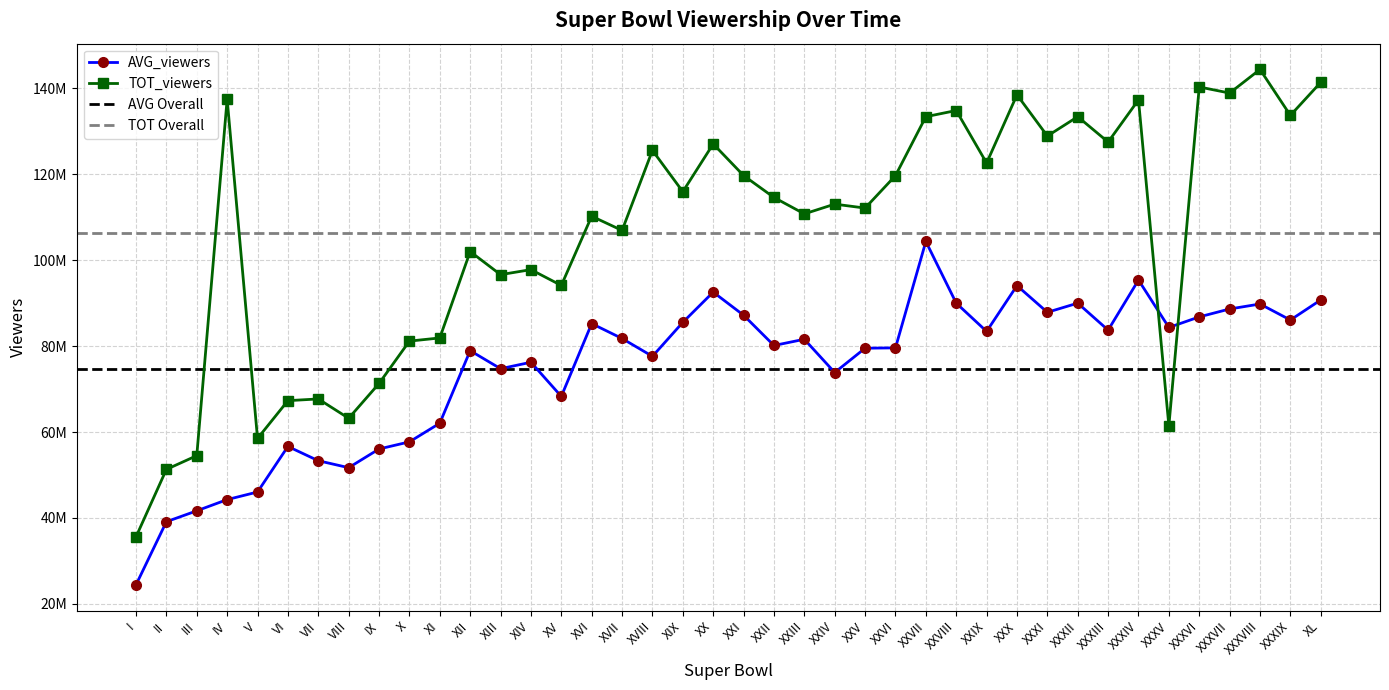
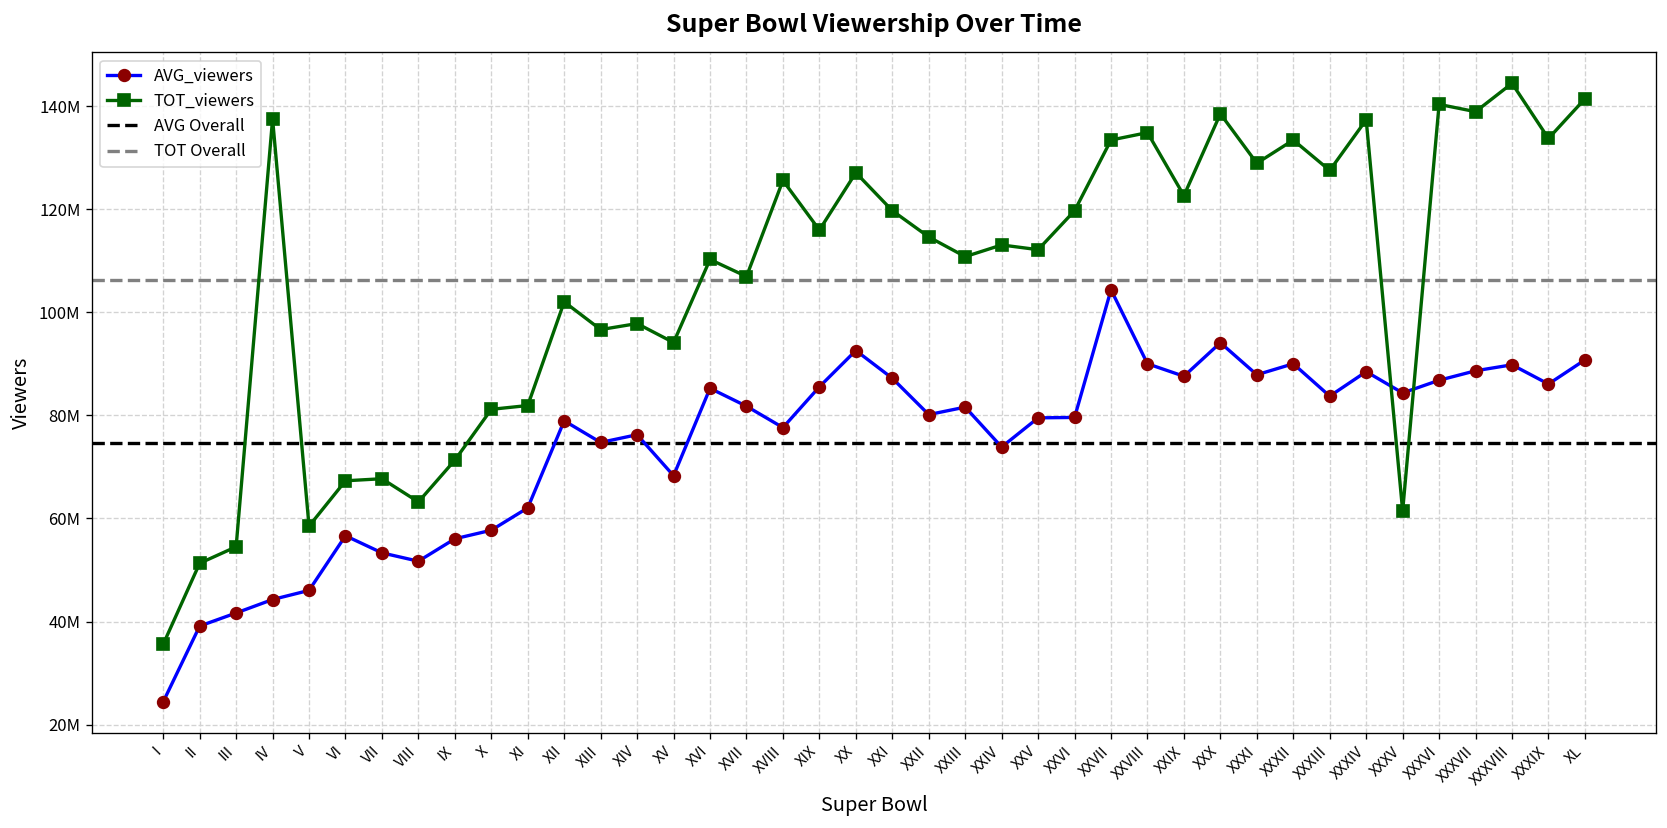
  {
    "AVG_viewers": {
      "I": 24000000,
      "II": 39000000,
      "III": 42000000,
      "IV": 44000000,
      "V": 46000000,
      "VI": 57000000,
      "VII": 53000000,
      "VIII": 52000000,
      "IX": 56000000,
      "X": 58000000,
      "XI": 62000000,
      "XII": 79000000,
      "XIII": 75000000,
      "XIV": 76000000,
      "XV": 68000000,
      "XVI": 85000000,
      "XVII": 82000000,
      "XVIII": 78000000,
      "XIX": 86000000,
      "XX": 93000000,
      "XXI": 87000000,
      "XXII": 80000000,
      "XXIII": 82000000,
      "XXIV": 74000000,
      "XXV": 80000000,
      "XXVI": 80000000,
      "XXVII": 104000000,
      "XXVIII": 90000000,
-     "XXIX": 83000000,
+     "XXIX": 88000000,
      "XXX": 94000000,
      "XXXI": 88000000,
      "XXXII": 90000000,
      "XXXIII": 84000000,
-     "XXXIV": 95000000,
+     "XXXIV": 88000000,
      "XXXV": 84000000,
      "XXXVI": 87000000,
      "XXXVII": 89000000,
      "XXXVIII": 90000000,
      "XXXIX": 86000000,
      "XL": 91000000
    },
    "TOT_viewers": {
      "I": 36000000,
      "II": 51000000,
      "III": 55000000,
      "IV": 137000000,
      "V": 59000000,
      "VI": 67000000,
      "VII": 68000000,
      "VIII": 63000000,
      "IX": 71000000,
      "X": 81000000,
      "XI": 82000000,
      "XII": 102000000,
      "XIII": 97000000,
      "XIV": 98000000,
      "XV": 94000000,
      "XVI": 110000000,
      "XVII": 107000000,
      "XVIII": 126000000,
      "XIX": 116000000,
      "XX": 127000000,
      "XXI": 120000000,
      "XXII": 115000000,
      "XXIII": 111000000,
      "XXIV": 113000000,
      "XXV": 112000000,
      "XXVI": 120000000,
      "XXVII": 133000000,
      "XXVIII": 135000000,
      "XXIX": 123000000,
      "XXX": 138000000,
      "XXXI": 129000000,
      "XXXII": 133000000,
      "XXXIII": 128000000,
      "XXXIV": 137000000,
      "XXXV": 61000000,
      "XXXVI": 140000000,
      "XXXVII": 139000000,
      "XXXVIII": 144000000,
      "XXXIX": 134000000,
      "XL": 141000000
    }
  }
